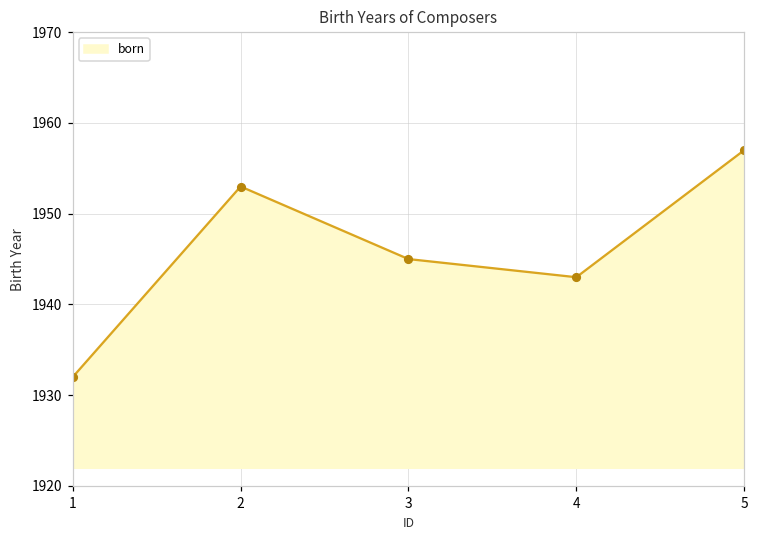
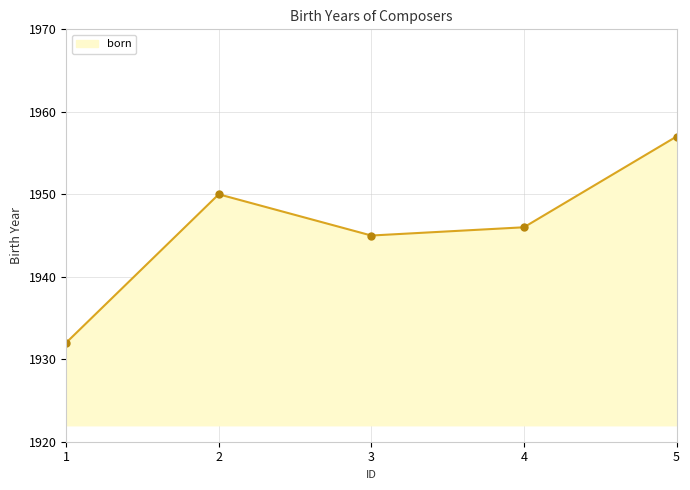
  {
    "1": 1932,
-   "2": 1953,
+   "2": 1950,
    "3": 1945,
-   "4": 1943,
+   "4": 1946,
    "5": 1957
  }
